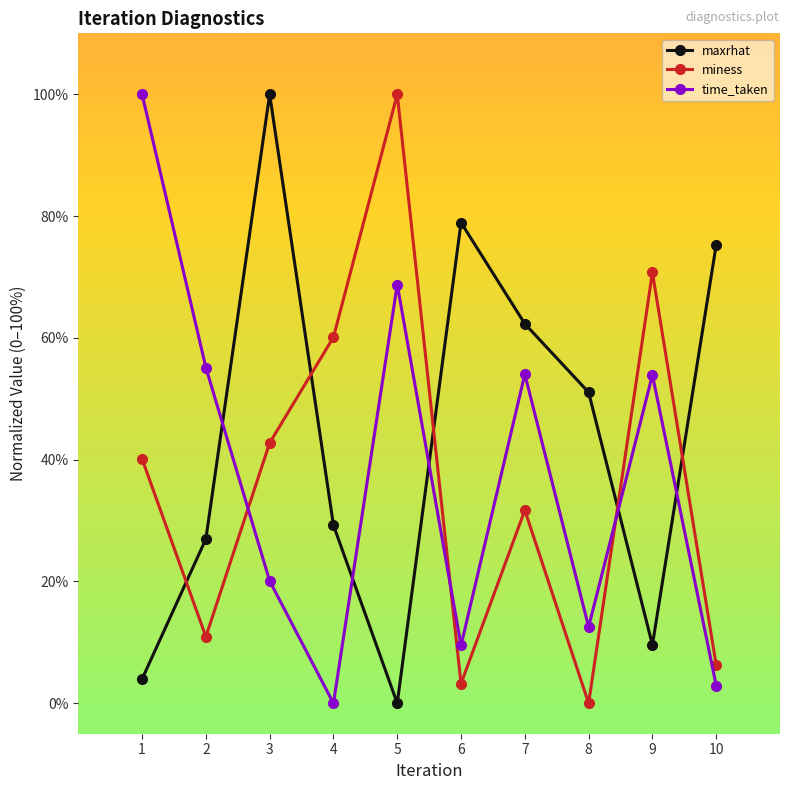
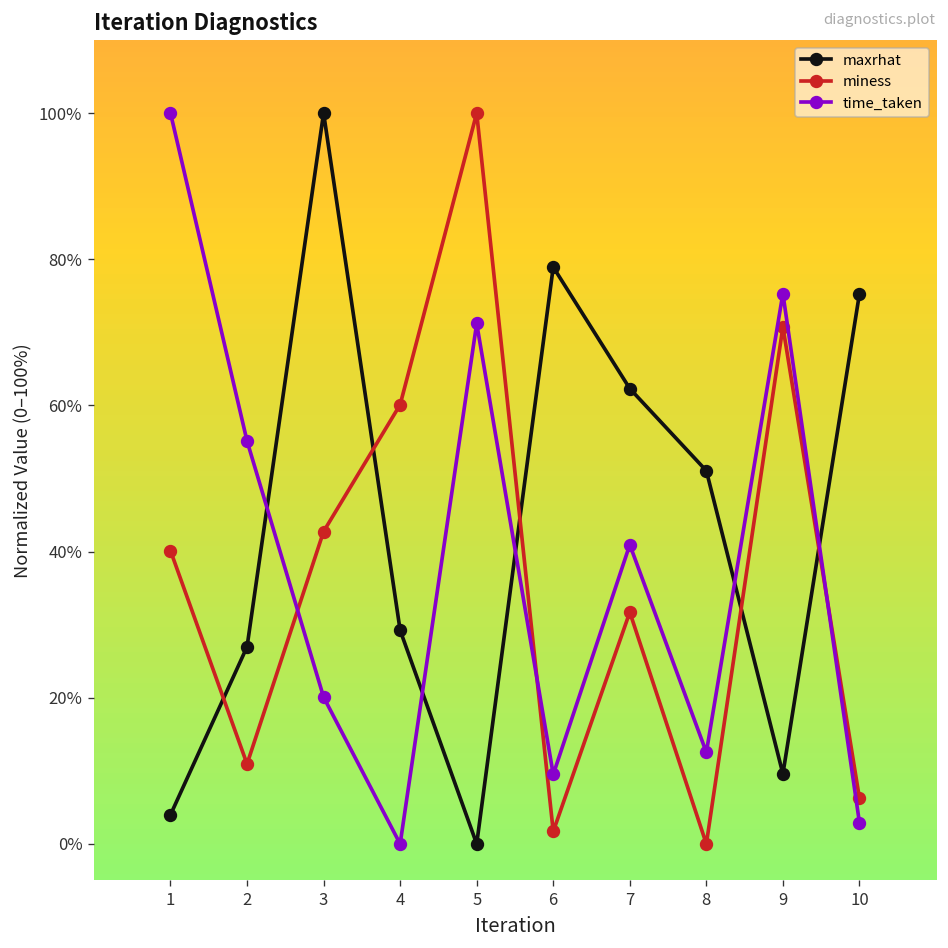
  {
    "maxrhat": {
      "1": "4%",
      "2": "27%",
      "3": "100%",
      "4": "29%",
      "5": "0%",
      "6": "79%",
      "7": "62%",
      "8": "51%",
      "9": "10%",
      "10": "75%"
    },
    "miness": {
      "1": "40%",
      "2": "11%",
      "3": "43%",
      "4": "60%",
      "5": "100%",
-     "6": "3%",
+     "6": "2%",
      "7": "32%",
      "8": "0%",
      "9": "71%",
      "10": "6%"
    },
    "time_taken": {
      "1": "100%",
      "2": "55%",
      "3": "20%",
      "4": "0%",
-     "5": "69%",
+     "5": "71%",
      "6": "10%",
-     "7": "54%",
+     "7": "41%",
      "8": "13%",
-     "9": "54%",
+     "9": "75%",
      "10": "3%"
    }
  }
